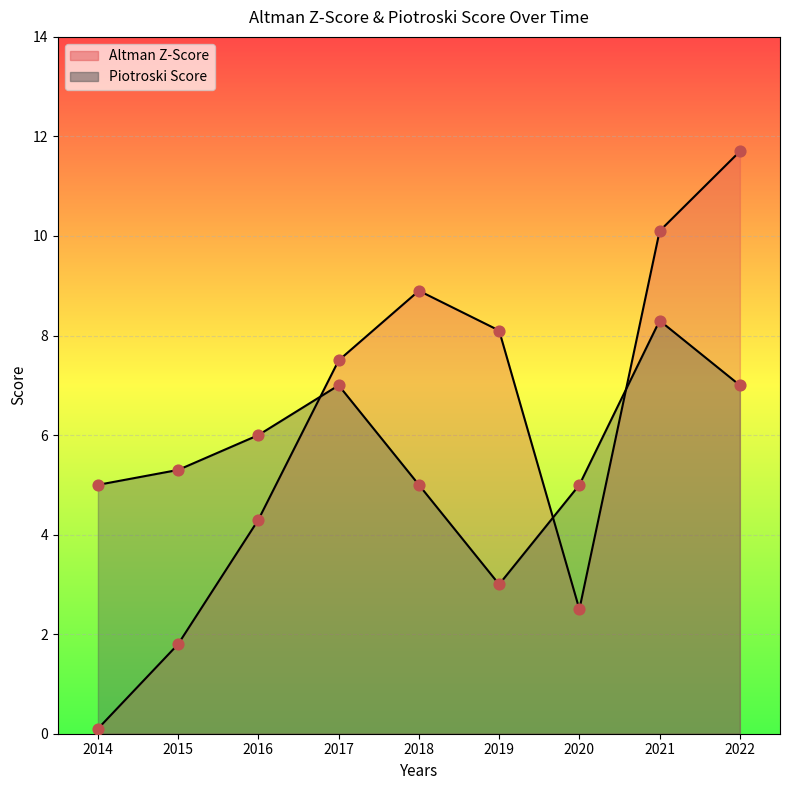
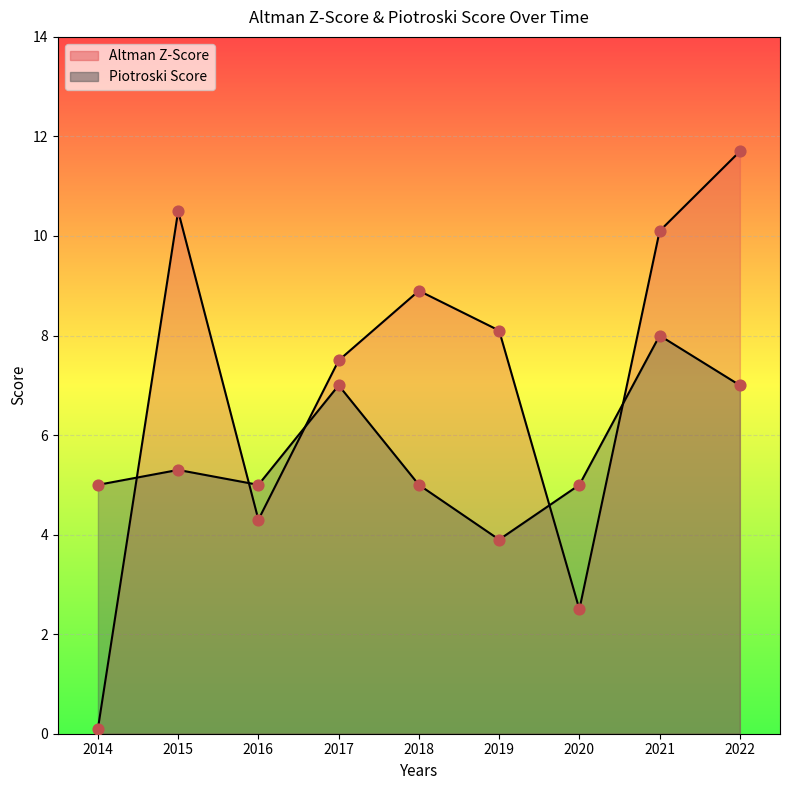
  {
    "Altman Z-Score": {
      "2014": 0.1,
-     "2015": 1.8,
+     "2015": 10.5,
      "2016": 4.3,
      "2017": 7.5,
      "2018": 8.9,
      "2019": 8.1,
      "2020": 2.5,
      "2021": 10.1,
      "2022": 11.7
    },
    "Piotroski Score": {
      "2014": 5.0,
      "2015": 5.3,
-     "2016": 6,
+     "2016": 5,
      "2017": 7.0,
      "2018": 5.0,
-     "2019": 3.0,
+     "2019": 3.9,
      "2020": 5.0,
-     "2021": 8.3,
+     "2021": 8.0,
      "2022": 7.0
    }
  }
